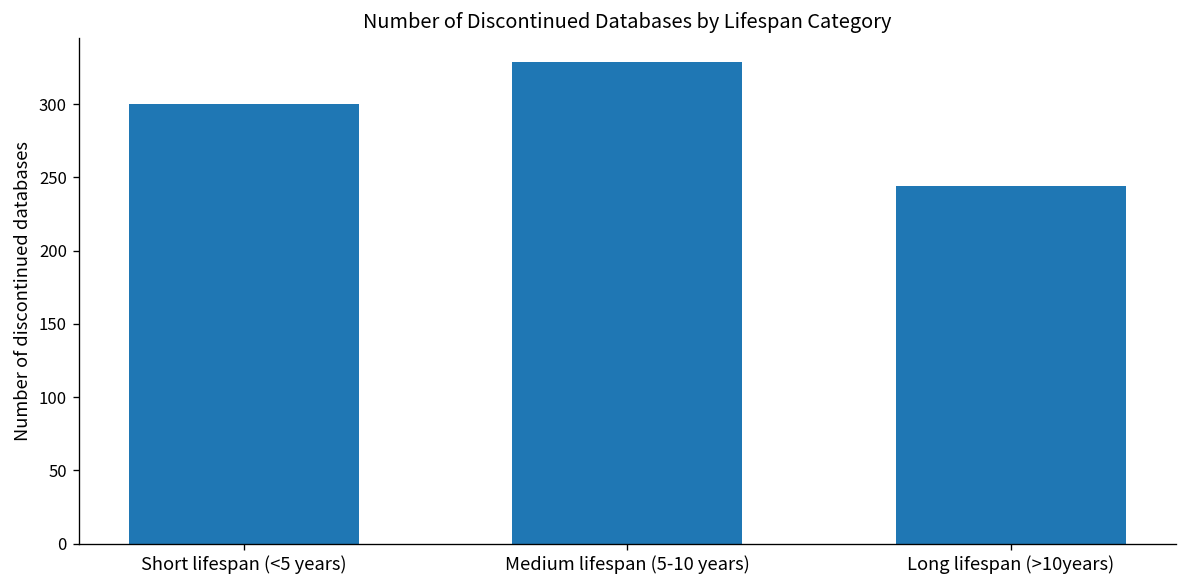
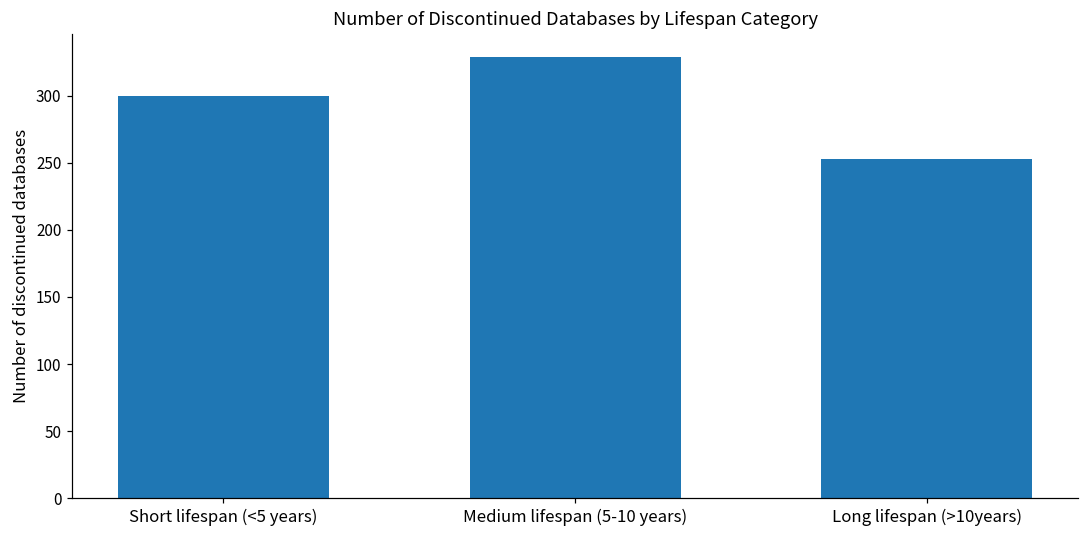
  {
    "Short lifespan (<5 years)": 300,
    "Medium lifespan (5-10 years)": 329,
-   "Long lifespan (>10years)": 244
+   "Long lifespan (>10years)": 253
  }
